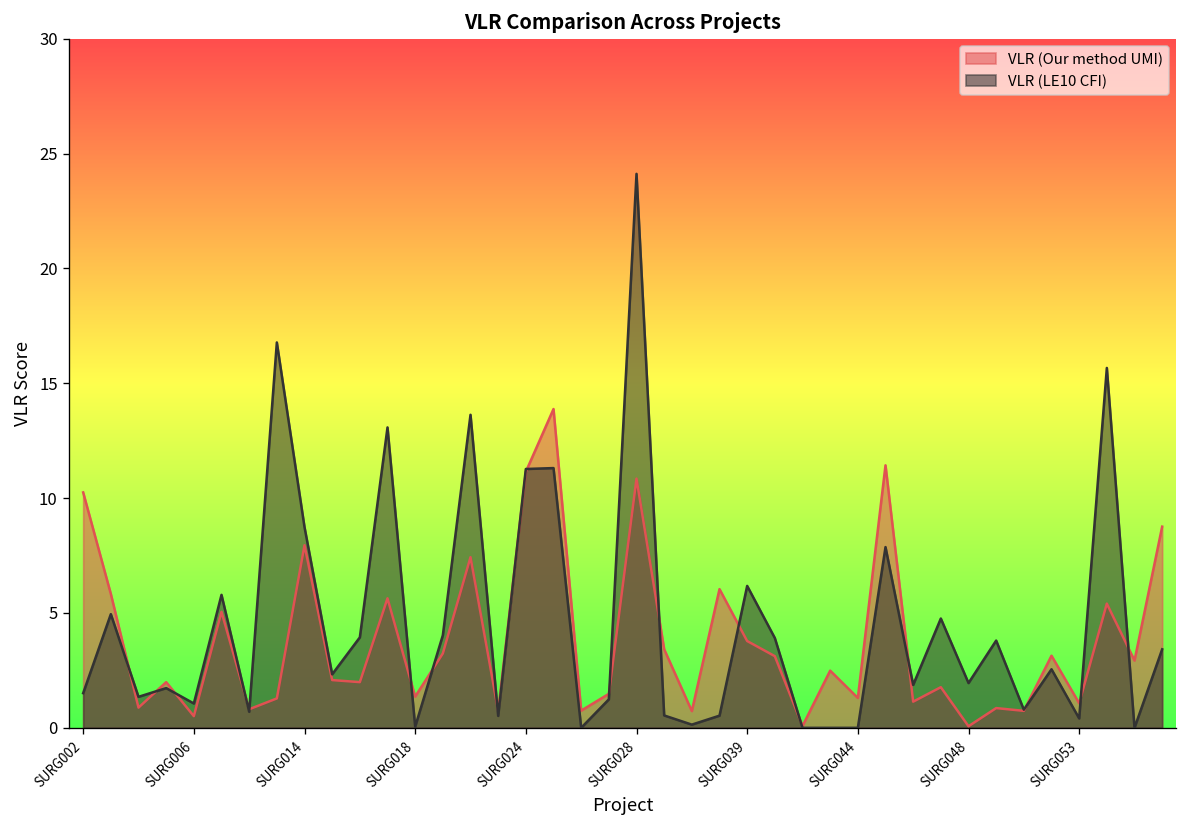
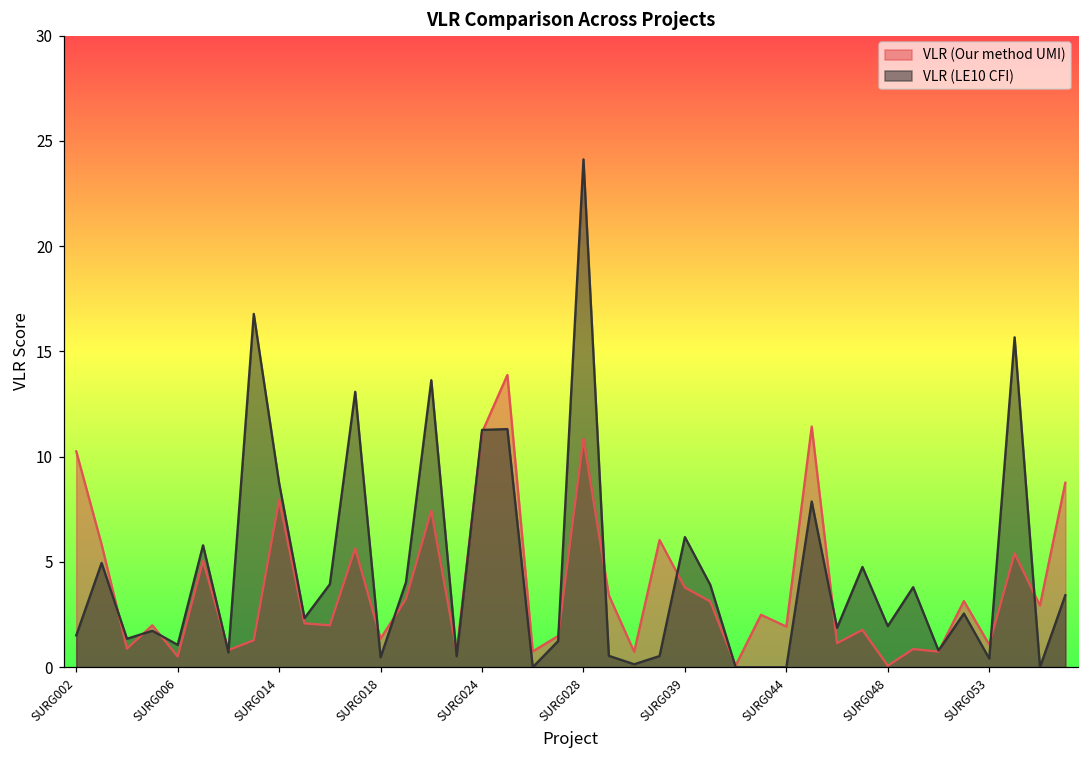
  {
    "VLR (Our method UMI)": {
      "SURG002": 10.3,
      "SURG006": 0.5,
      "SURG014": 8.0,
      "SURG018": 1.4,
      "SURG028": 10.9,
      "SURG039": 3.8,
-     "SURG044": 1.3,
+     "SURG044": 1.9,
      "SURG048": 0.1,
      "SURG053": 1.1
    },
    "VLR (LE10 CFI)": {
      "SURG002": 1.5,
      "SURG006": 1.1,
      "SURG014": 8.7,
-     "SURG018": 0.1,
+     "SURG018": 0.5,
      "SURG028": 24.1,
      "SURG039": 6.2,
      "SURG044": 0.0,
      "SURG048": 2.0,
      "SURG053": 0.4
    }
  }
